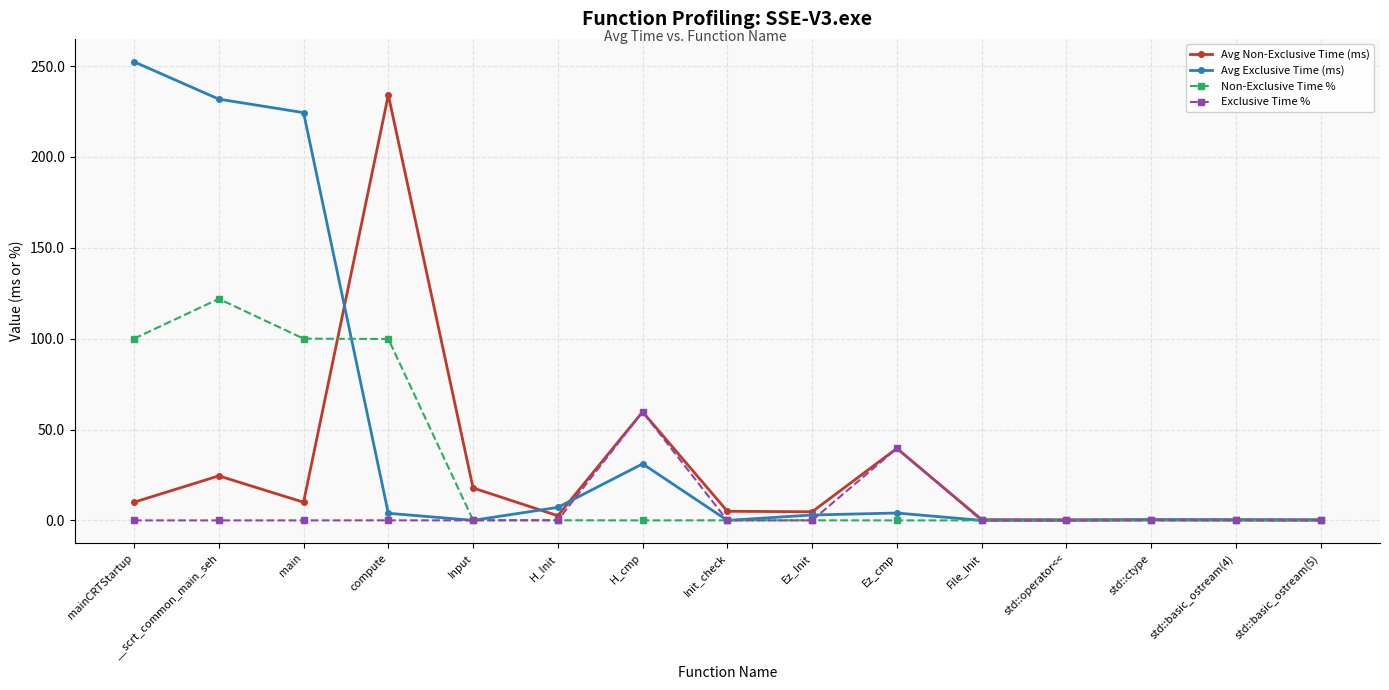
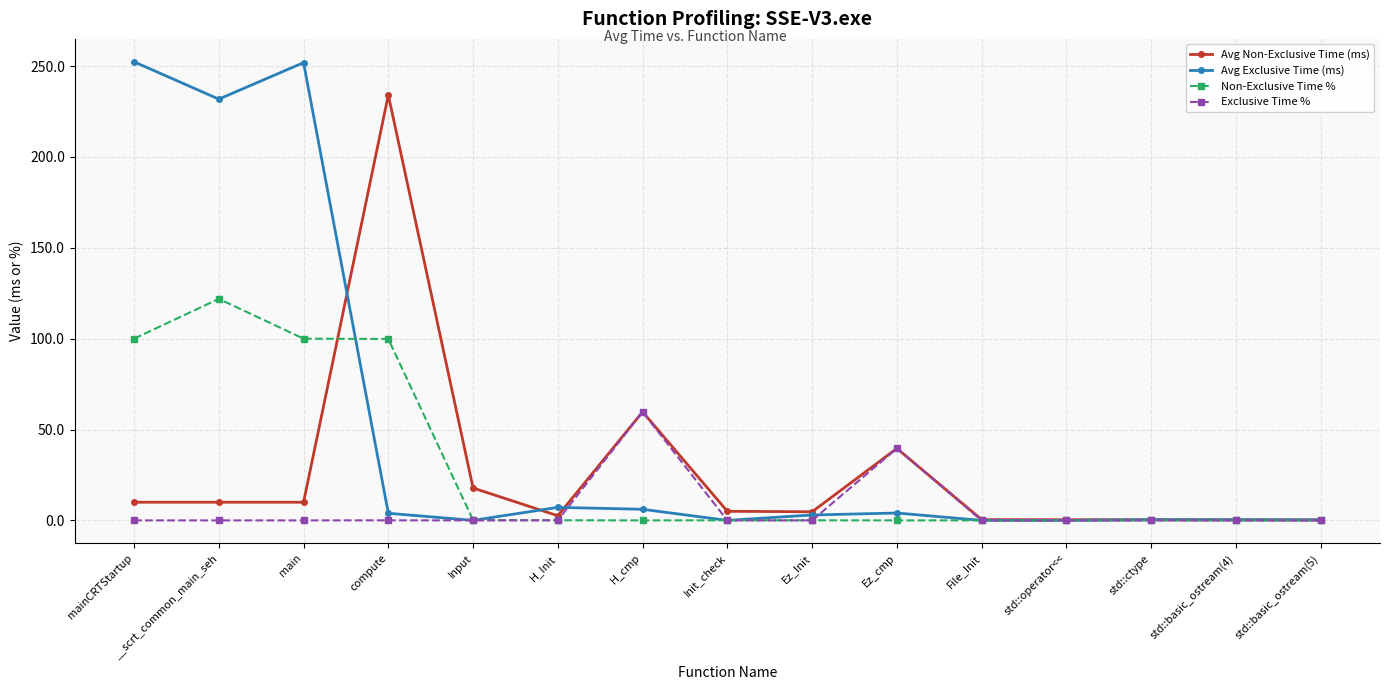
  {
    "Avg Non-Exclusive Time (ms)": {
      "mainCRTStartup": 10,
-     "__scrt_common_main_seh": 25,
+     "__scrt_common_main_seh": 10,
      "main": 10,
      "compute": 234,
      "Input": 18,
      "H_Init": 3,
      "Init_check": 5,
      "Ez_Init": 5
    },
    "Avg Exclusive Time (ms)": {
      "mainCRTStartup": 252,
      "__scrt_common_main_seh": 232,
-     "main": 224,
+     "main": 252,
      "compute": 4,
      "H_Init": 7,
-     "H_cmp": 31,
+     "H_cmp": 6,
      "Ez_Init": 3,
      "Ez_cmp": 4
    },
    "Non-Exclusive Time %": {
      "mainCRTStartup": 100,
      "__scrt_common_main_seh": 122,
      "main": 100,
      "compute": 100,
      "H_cmp": 0,
      "Ez_cmp": 0
    },
    "Exclusive Time %": {
      "mainCRTStartup": 0,
      "__scrt_common_main_seh": 0,
      "main": 0,
      "compute": 0
    }
  }
